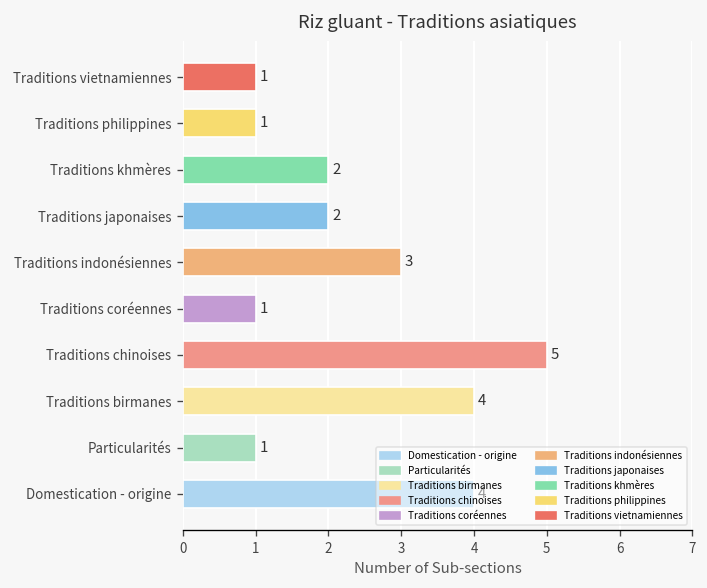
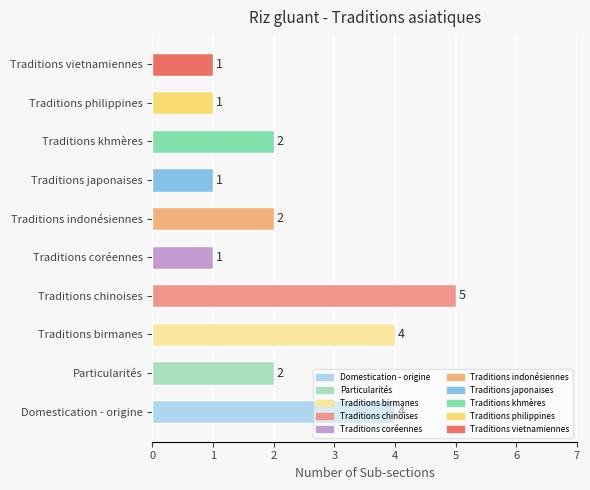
  {
    "Traditions vietnamiennes": 1,
    "Traditions philippines": 1,
    "Traditions khmères": 2,
-   "Traditions japonaises": 2,
-   "Traditions indonésiennes": 3,
+   "Traditions japonaises": 1,
+   "Traditions indonésiennes": 2,
    "Traditions coréennes": 1,
    "Traditions chinoises": 5,
    "Traditions birmanes": 4,
-   "Particularités": 1
+   "Particularités": 2
  }
